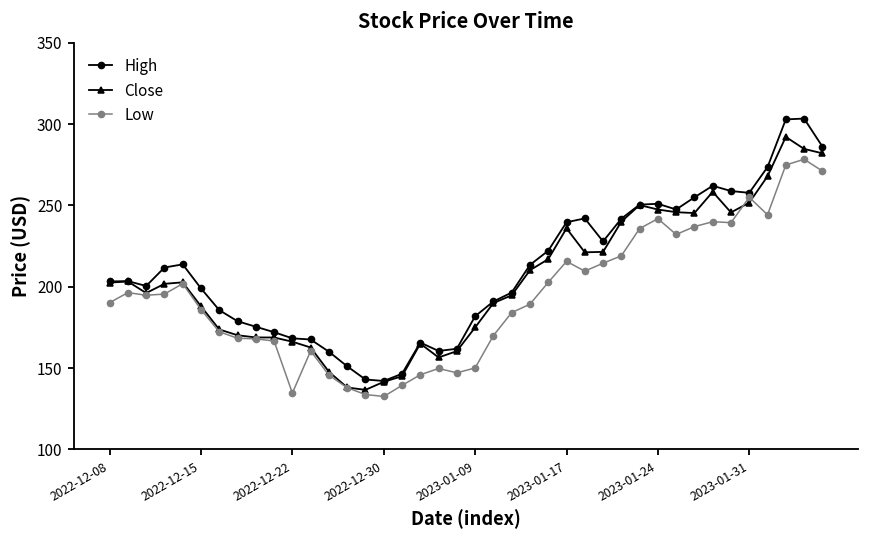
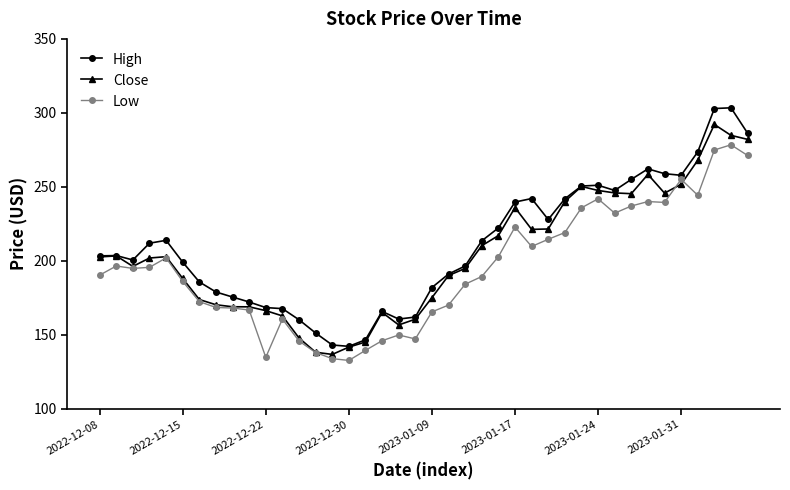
  {
    "Low": {
      "2022-12-08": 190,
      "2022-12-15": 186,
      "2022-12-22": 135,
      "2022-12-30": 133,
-     "2023-01-09": 150,
-     "2023-01-17": 216,
+     "2023-01-09": 165,
+     "2023-01-17": 223,
      "2023-01-24": 242,
      "2023-01-31": 255
    }
  }
